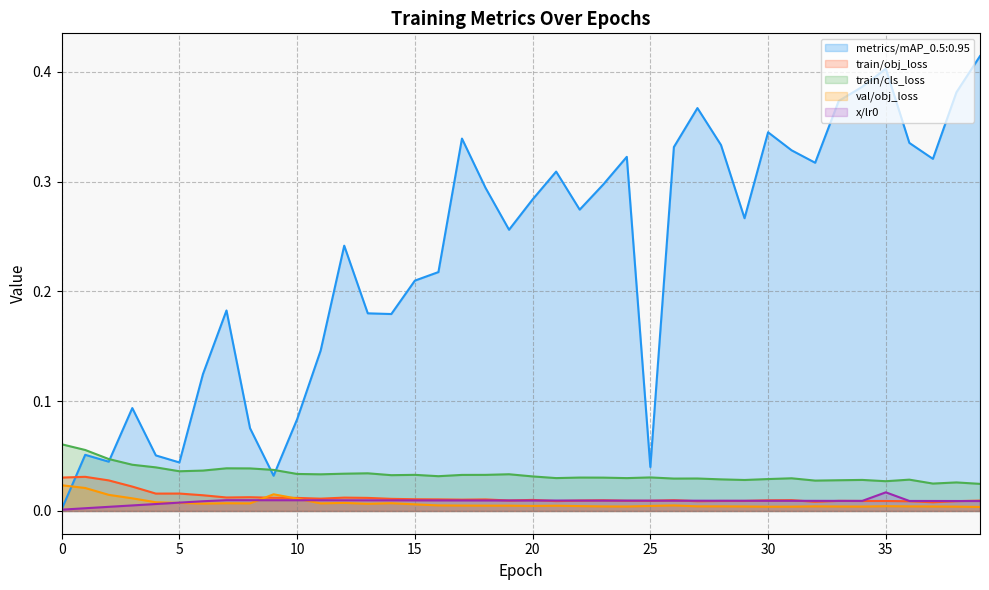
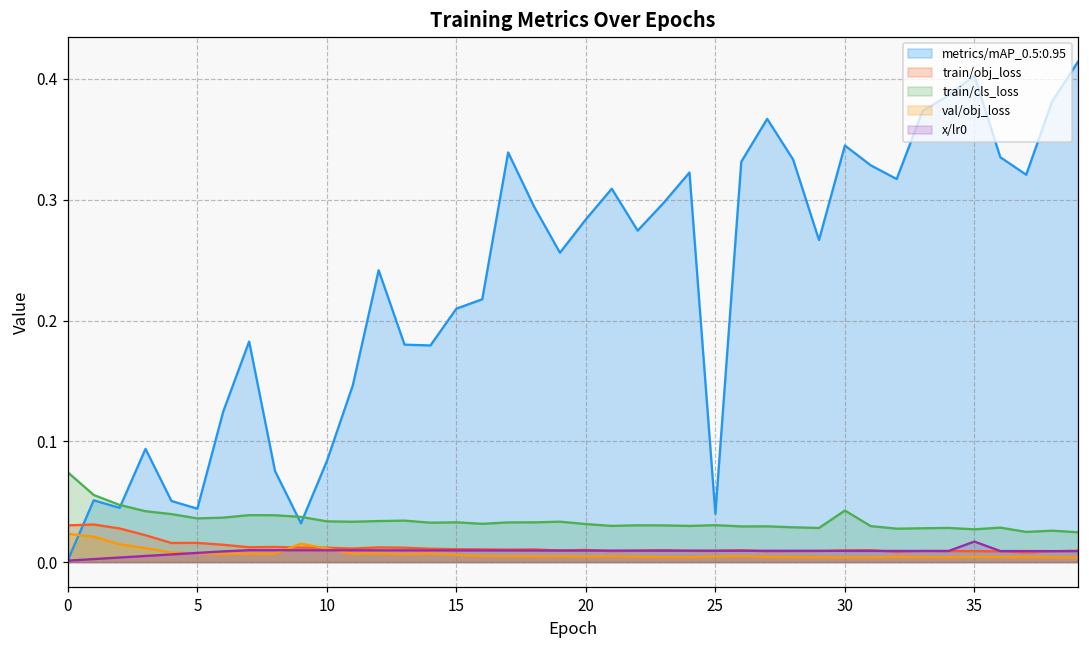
  {
    "metrics/mAP_0.5:0.95": {
      "5": 0.044,
      "10": 0.084,
      "15": 0.210,
      "20": 0.284,
      "25": 0.040,
      "30": 0.345
    },
    "train/cls_loss": {
-     "0": 0.061,
+     "0": 0.074,
      "5": 0.036,
      "10": 0.034,
      "15": 0.033,
      "20": 0.031,
      "25": 0.031,
-     "30": 0.029,
+     "30": 0.043,
      "35": 0.027
    },
    "x/lr0": {
      "35": 0.017
    }
  }
